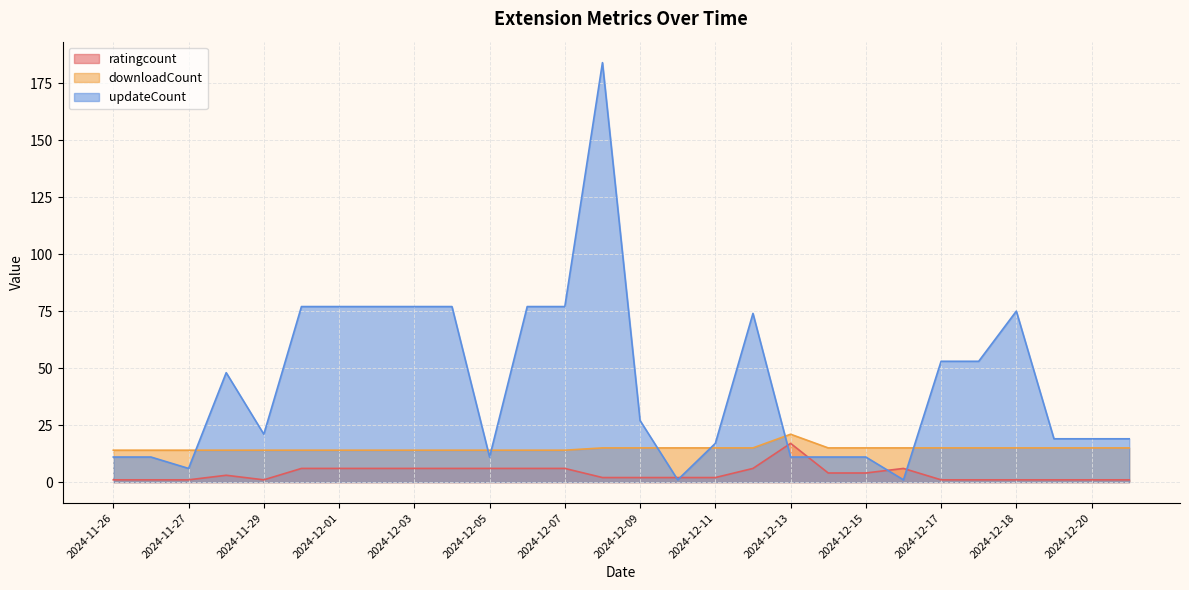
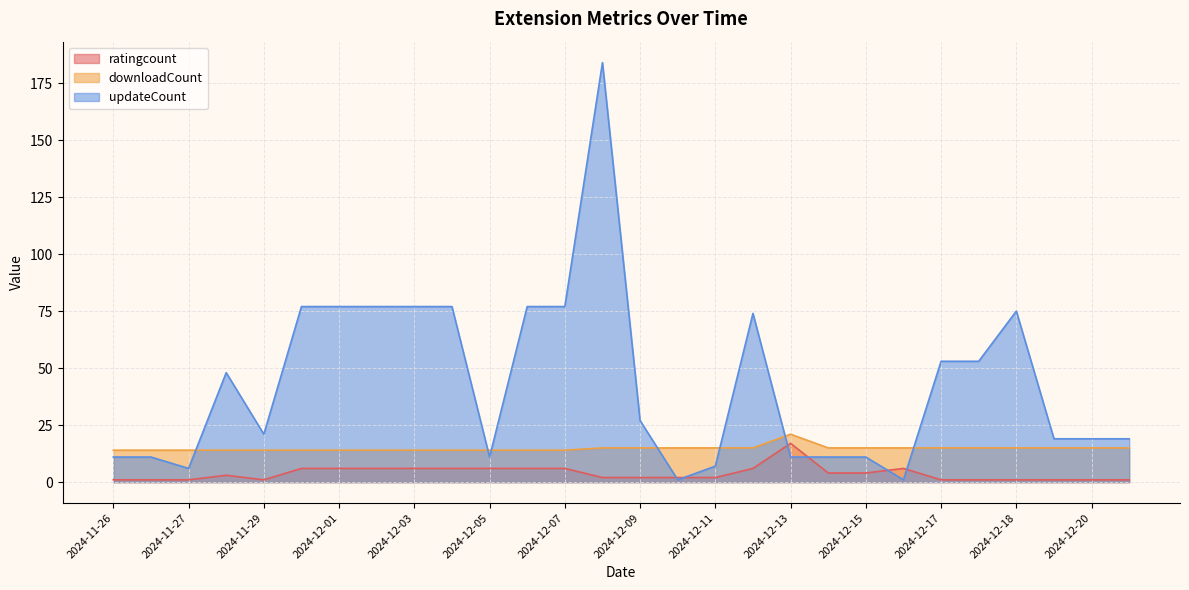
  {
    "ratingcount": {
      "2024-11-27": 1,
      "2024-11-29": 1,
      "2024-12-01": 6,
      "2024-12-03": 6,
      "2024-12-05": 6,
      "2024-12-07": 6,
      "2024-12-09": 2,
      "2024-12-11": 2,
      "2024-12-13": 17,
      "2024-12-15": 4,
      "2024-12-18": 1,
      "2024-12-20": 1
    },
    "downloadCount": {
      "2024-11-27": 14,
      "2024-11-29": 14,
      "2024-12-01": 14,
      "2024-12-03": 14,
      "2024-12-05": 14,
      "2024-12-07": 14,
      "2024-12-09": 15,
      "2024-12-11": 15,
      "2024-12-13": 21,
      "2024-12-15": 15,
      "2024-12-18": 15,
      "2024-12-20": 15
    },
    "updateCount": {
      "2024-11-27": 6,
      "2024-11-29": 21,
      "2024-12-01": 77,
      "2024-12-03": 77,
      "2024-12-05": 11,
      "2024-12-07": 77,
      "2024-12-09": 27,
-     "2024-12-11": 17,
+     "2024-12-11": 7,
      "2024-12-13": 11,
      "2024-12-15": 11,
      "2024-12-18": 75,
      "2024-12-20": 19
    }
  }
